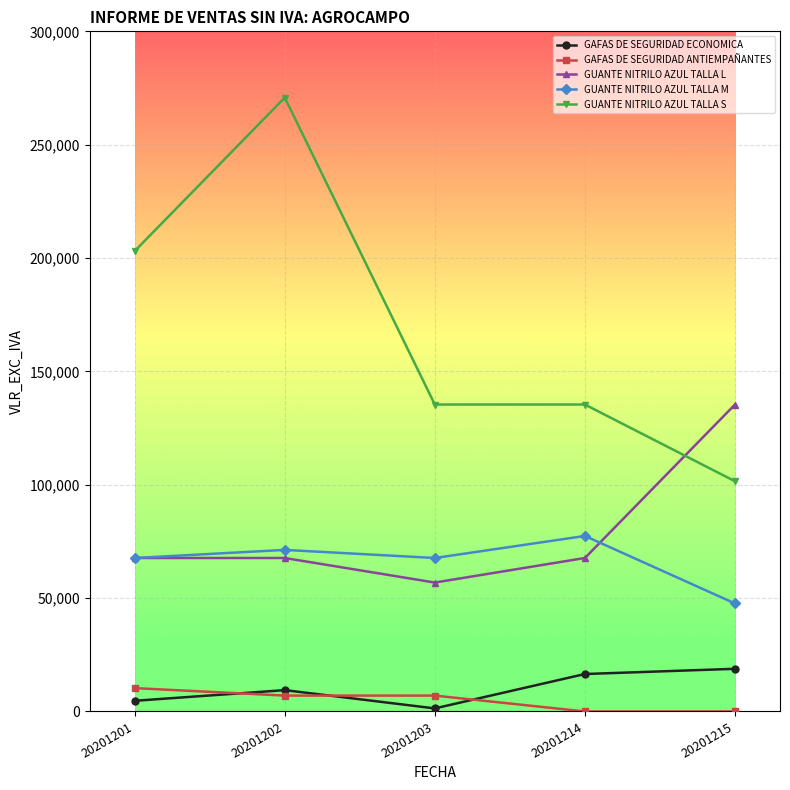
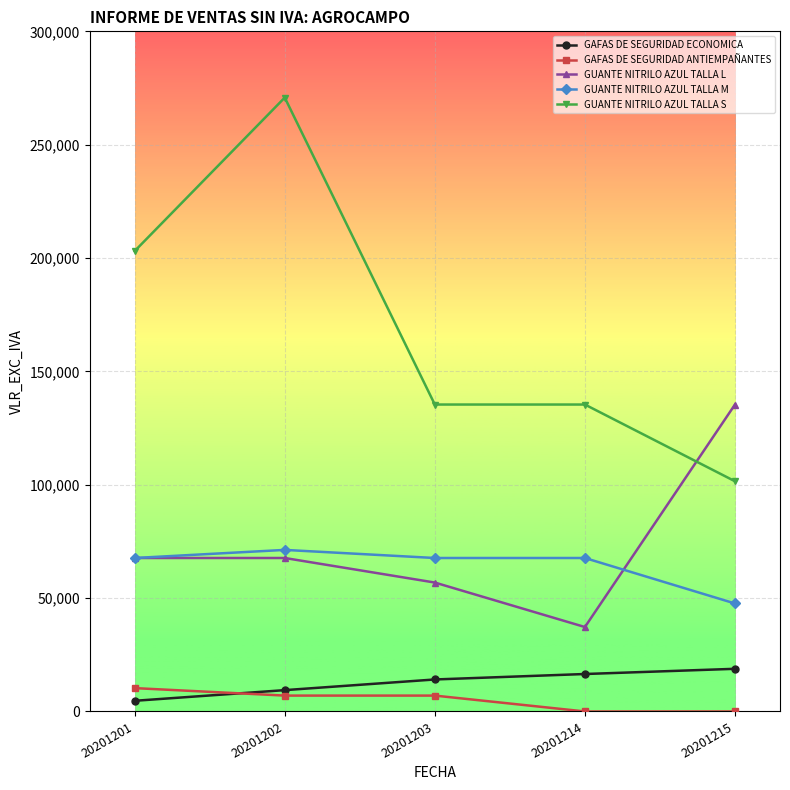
  {
    "GAFAS DE SEGURIDAD ECONOMICA": {
      "20201201": "5,000",
      "20201202": "9,000",
-     "20201203": "1,000",
+     "20201203": "14,000",
      "20201214": "17,000",
      "20201215": "19,000"
    },
    "GAFAS DE SEGURIDAD ANTIEMPAÑANTES": {
      "20201201": "10,000",
      "20201202": "7,000",
      "20201203": "7,000",
      "20201214": "0",
      "20201215": "0"
    },
    "GUANTE NITRILO AZUL TALLA L": {
      "20201202": "68,000",
      "20201203": "57,000",
-     "20201214": "68,000",
+     "20201214": "37,000",
      "20201215": "135,000"
    },
    "GUANTE NITRILO AZUL TALLA M": {
      "20201202": "71,000",
      "20201203": "68,000",
-     "20201214": "77,000",
+     "20201214": "68,000",
      "20201215": "48,000"
    },
    "GUANTE NITRILO AZUL TALLA S": {
      "20201201": "203,000",
      "20201202": "271,000",
      "20201203": "135,000",
      "20201214": "135,000",
      "20201215": "102,000"
    }
  }
